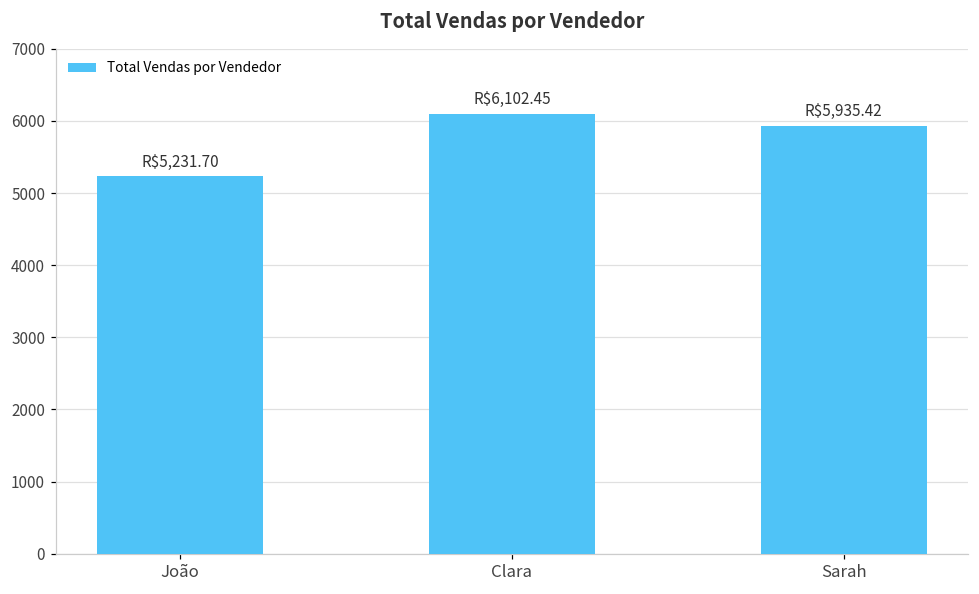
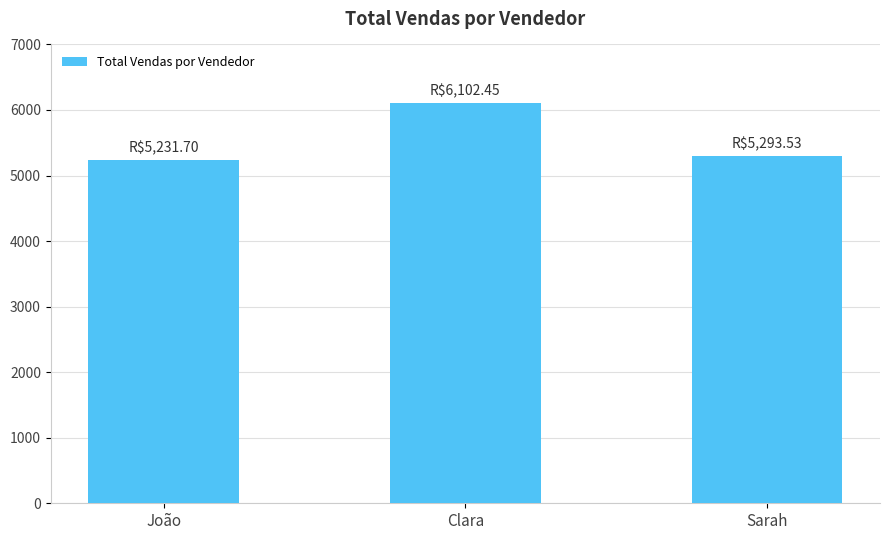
  {
    "João": "$5,231.70",
    "Clara": "$6,102.45",
-   "Sarah": "$5,935.42"
+   "Sarah": "$5,293.53"
  }
